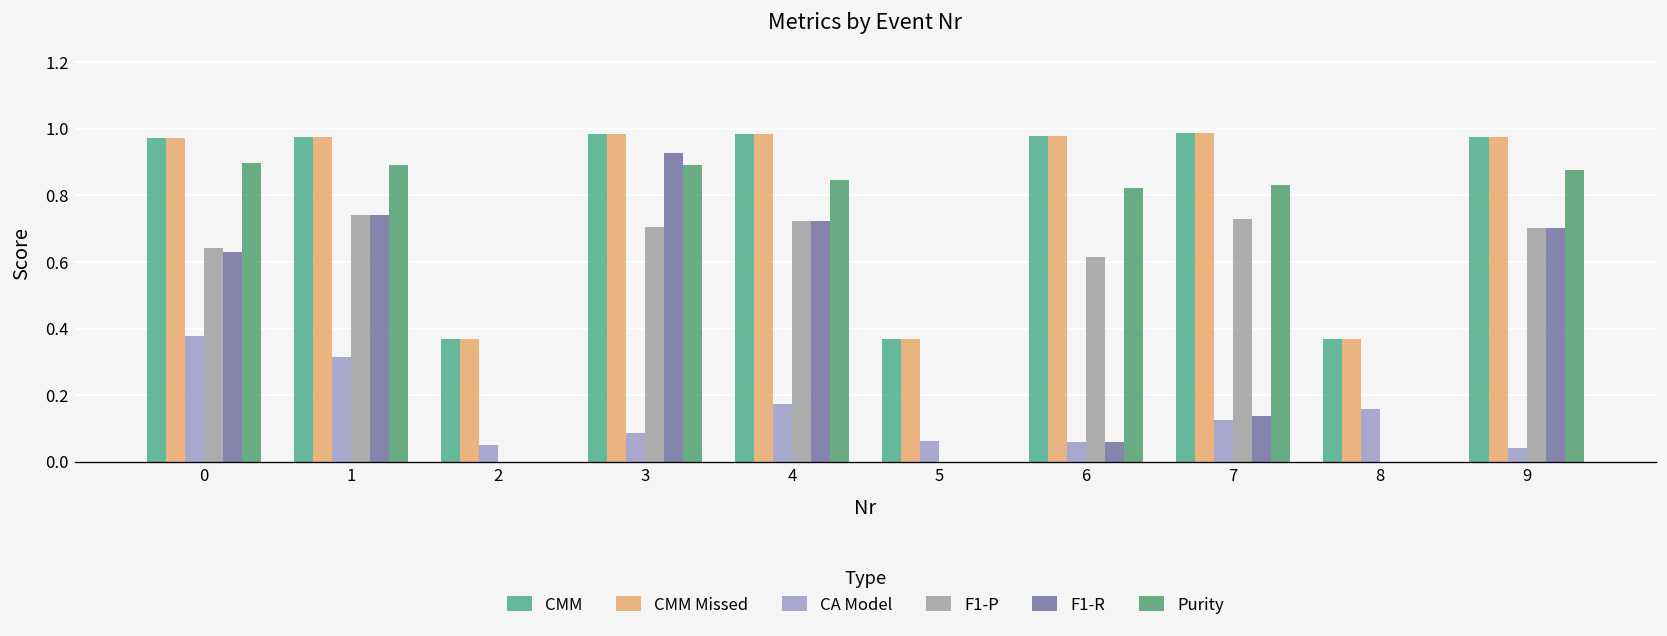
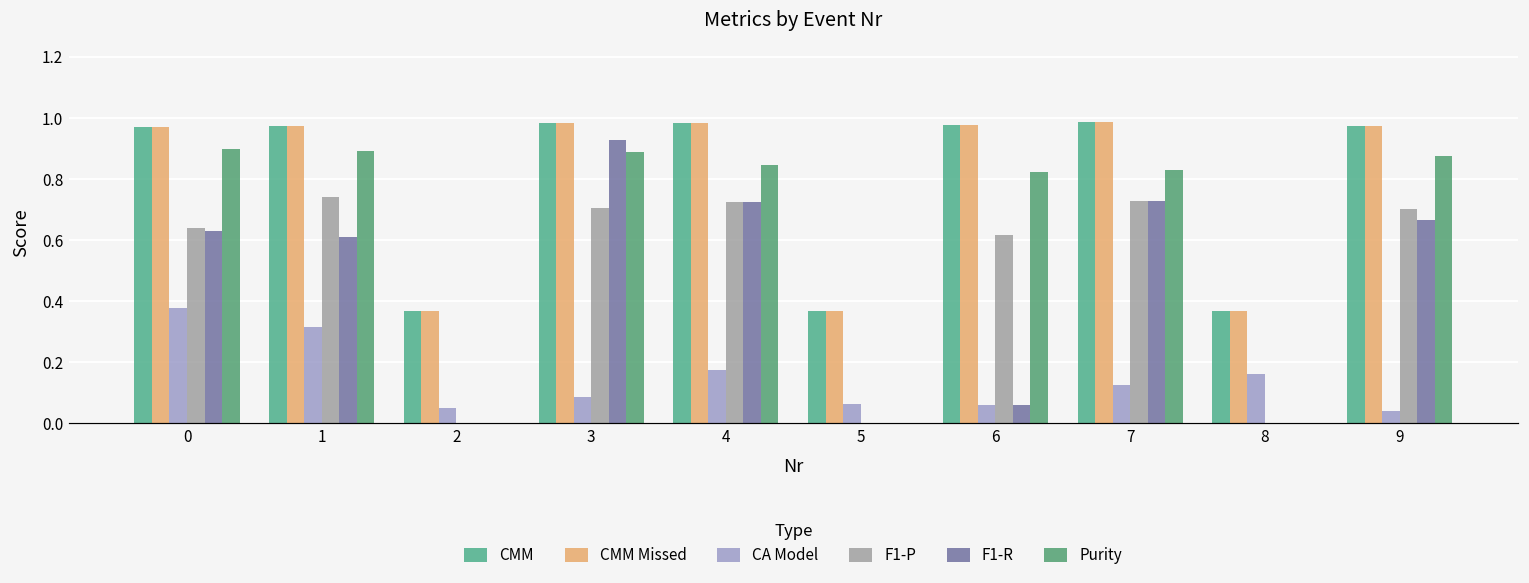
  {
    "CMM Missed": {
      "0": 0.97,
      "1": 0.97,
      "2": 0.37,
      "3": 0.98,
      "4": 0.98,
      "5": 0.37,
      "6": 0.98,
      "7": 0.99,
      "8": 0.37,
      "9": 0.97
    },
    "F1-R": {
      "0": 0.63,
-     "1": 0.74,
+     "1": 0.61,
      "2": 0.00,
      "3": 0.93,
      "4": 0.72,
      "5": 0.00,
      "6": 0.06,
-     "7": 0.14,
+     "7": 0.73,
      "8": 0.00,
-     "9": 0.70
+     "9": 0.67
    }
  }
